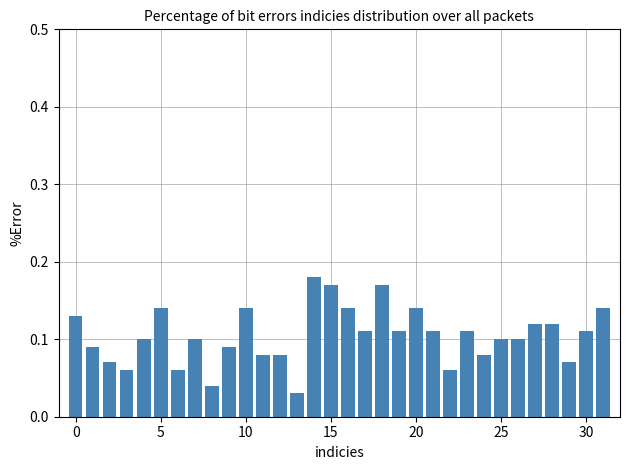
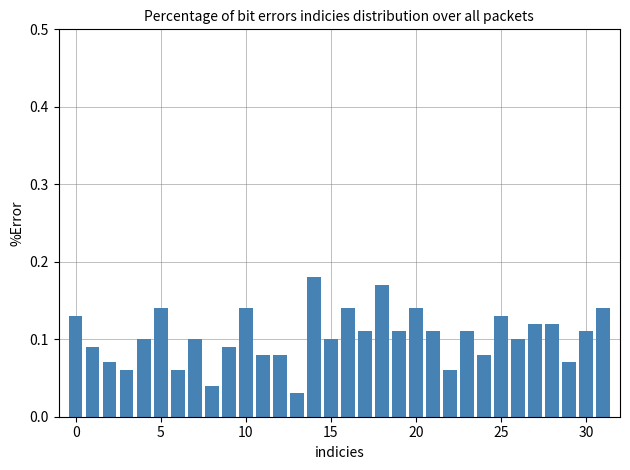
  {
    "0": 0.13,
    "5": 0.14,
    "10": 0.14,
-   "15": 0.17,
+   "15": 0.10,
    "20": 0.14,
-   "25": 0.10,
+   "25": 0.13,
    "30": 0.11
  }
